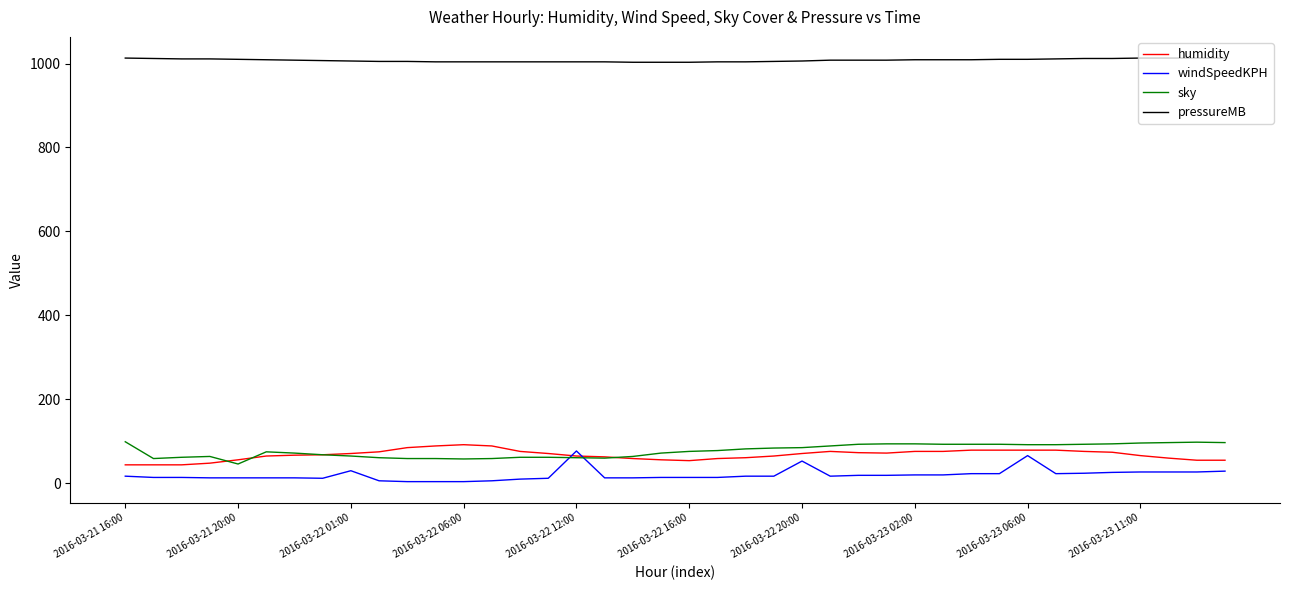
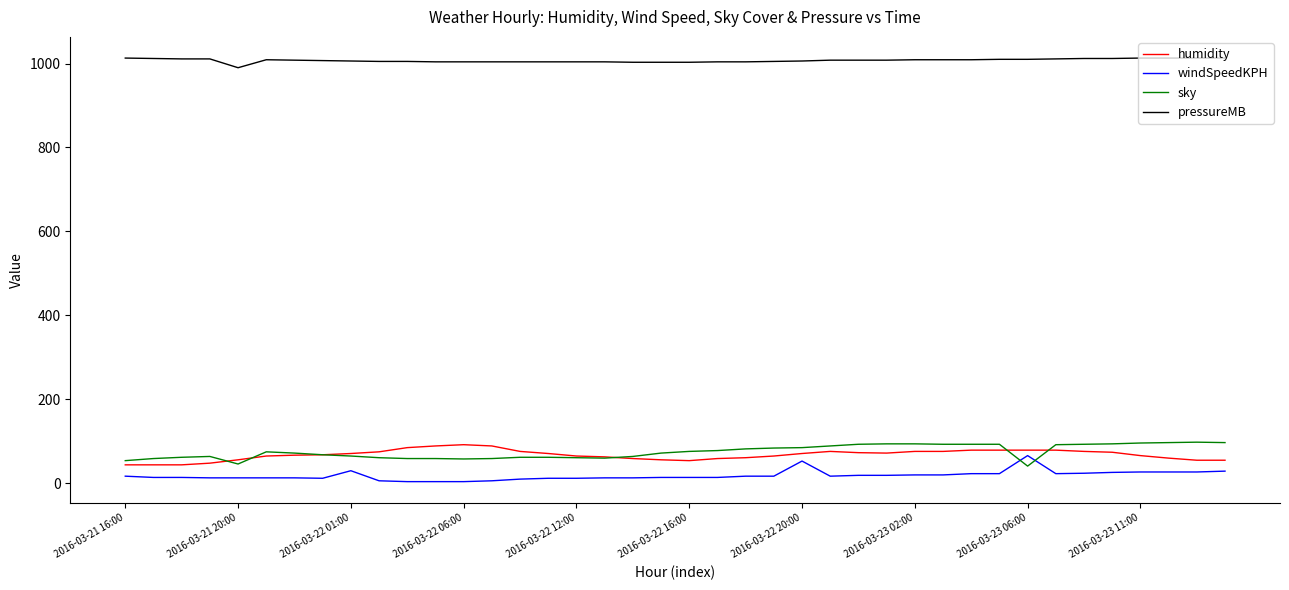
  {
    "humidity": {
      "2016-03-21 16:00": 40,
      "2016-03-21 20:00": 60,
      "2016-03-22 06:00": 90,
      "2016-03-22 16:00": 50,
      "2016-03-22 20:00": 70,
      "2016-03-23 02:00": 80,
      "2016-03-23 06:00": 80,
      "2016-03-23 11:00": 70
    },
    "windSpeedKPH": {
      "2016-03-21 16:00": 20,
      "2016-03-21 20:00": 10,
      "2016-03-22 01:00": 30,
      "2016-03-22 06:00": 0,
-     "2016-03-22 12:00": 80,
+     "2016-03-22 12:00": 10,
      "2016-03-22 16:00": 10,
      "2016-03-22 20:00": 50,
      "2016-03-23 02:00": 20,
      "2016-03-23 06:00": 70,
      "2016-03-23 11:00": 30
    },
    "sky": {
-     "2016-03-21 16:00": 100,
+     "2016-03-21 16:00": 50,
      "2016-03-21 20:00": 50,
      "2016-03-22 06:00": 60,
      "2016-03-22 16:00": 80,
      "2016-03-22 20:00": 90,
      "2016-03-23 02:00": 90,
-     "2016-03-23 06:00": 90,
+     "2016-03-23 06:00": 40,
      "2016-03-23 11:00": 100
    },
    "pressureMB": {
      "2016-03-21 16:00": 1010,
-     "2016-03-21 20:00": 1010,
+     "2016-03-21 20:00": 990,
      "2016-03-22 01:00": 1010,
      "2016-03-22 06:00": 1000,
      "2016-03-22 12:00": 1000,
      "2016-03-22 16:00": 1000,
      "2016-03-22 20:00": 1010,
      "2016-03-23 02:00": 1010,
      "2016-03-23 06:00": 1010
    }
  }
